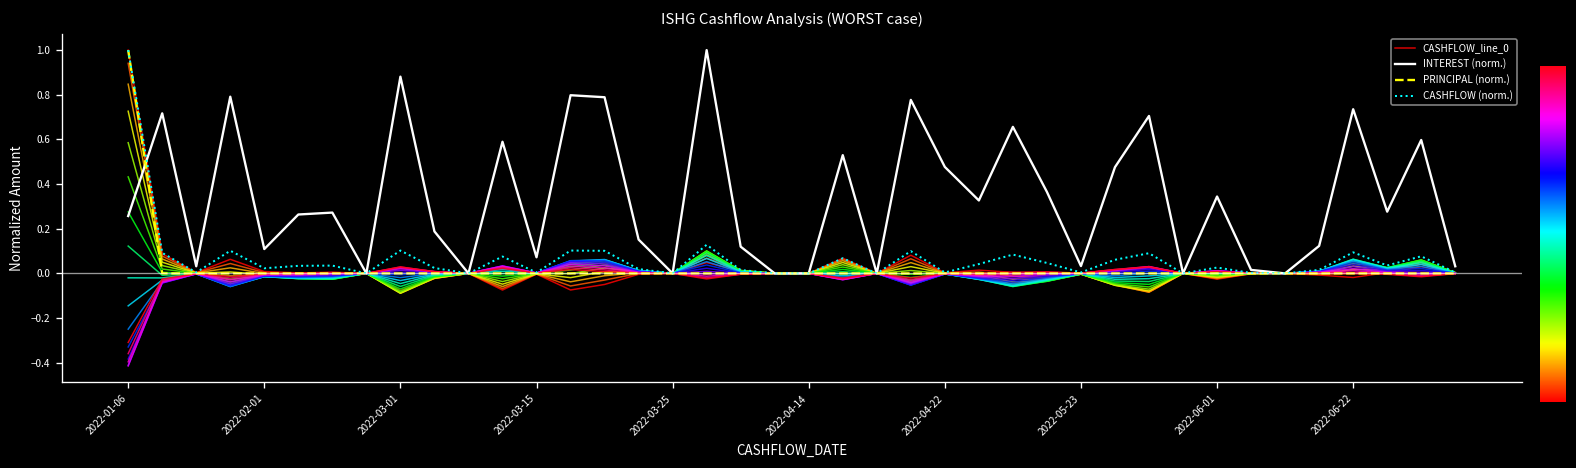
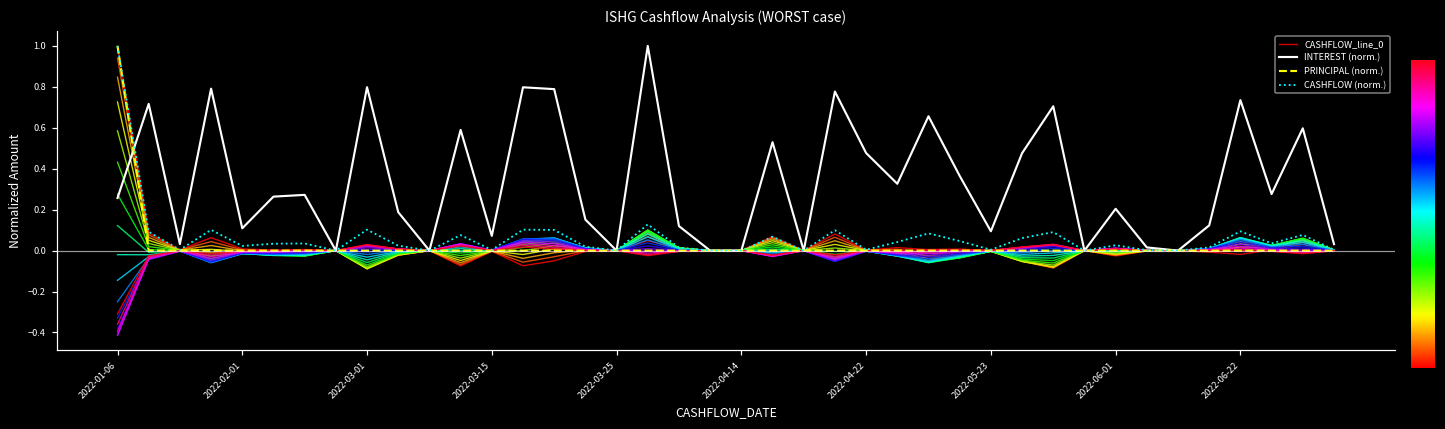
  {
    "INTEREST (norm.)": {
      "2022-01-06": 0.26,
      "2022-02-01": 0.11,
-     "2022-03-01": 0.88,
+     "2022-03-01": 0.80,
      "2022-03-15": 0.07,
      "2022-04-22": 0.48,
-     "2022-05-23": 0.03,
-     "2022-06-01": 0.34,
+     "2022-05-23": 0.09,
+     "2022-06-01": 0.20,
      "2022-06-22": 0.74
    }
  }
